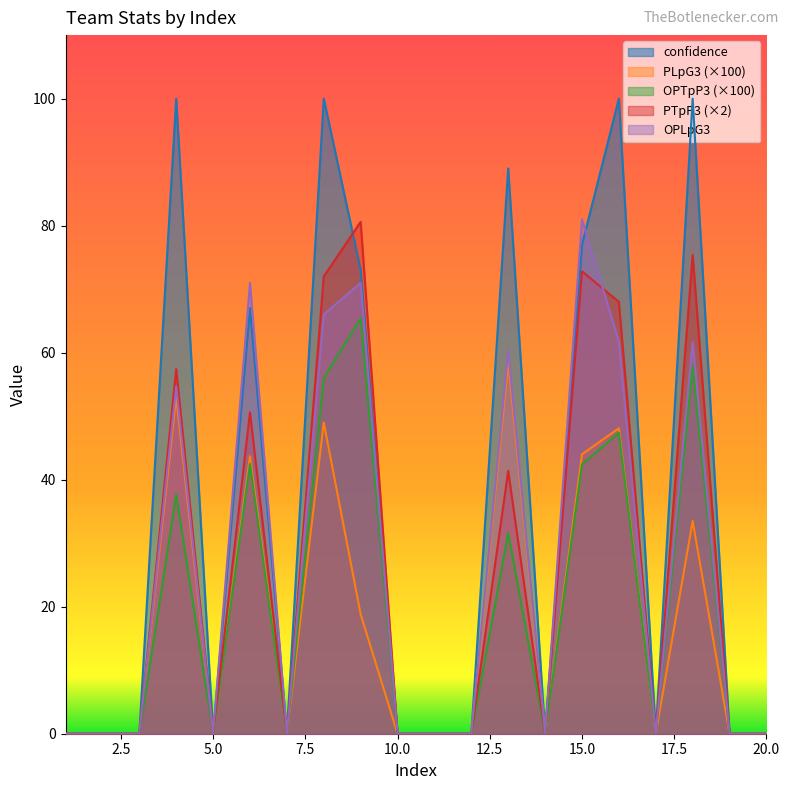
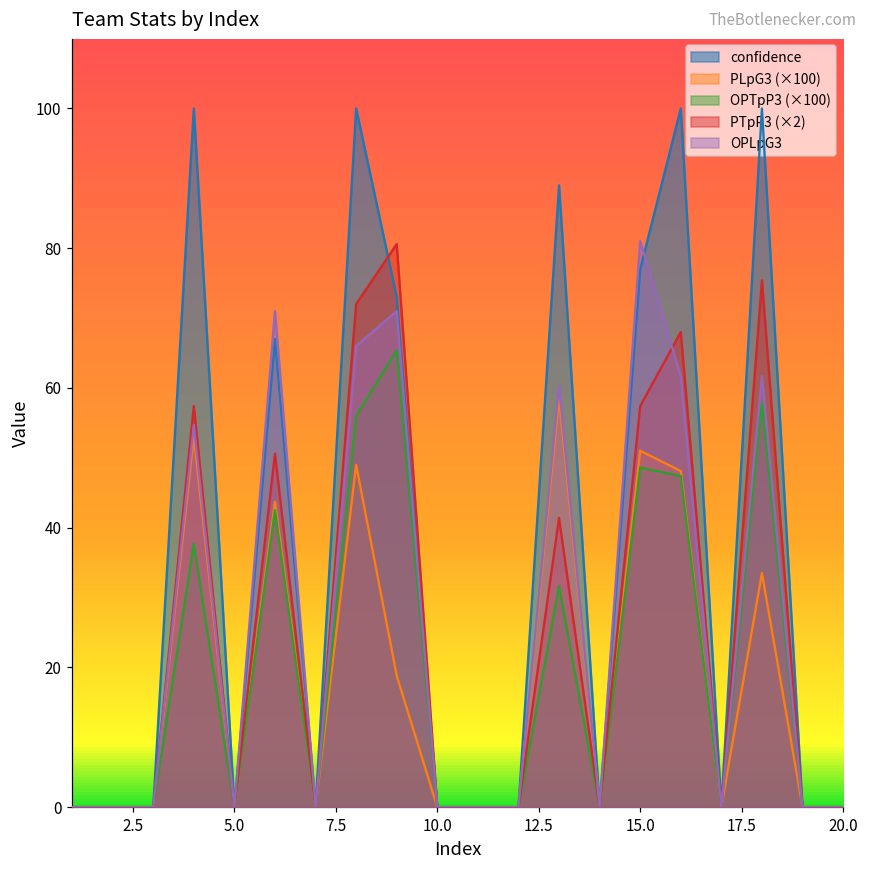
  {
    "confidence": {
      "15.0": 77
    },
    "PLpG3 (×100)": {
-     "15.0": 44
+     "15.0": 51
    },
    "OPTpP3 (×100)": {
-     "15.0": 42
+     "15.0": 49
    },
    "PTpP3 (×2)": {
-     "15.0": 73
+     "15.0": 57
    },
    "OPLpG3": {
      "15.0": 81
    }
  }
